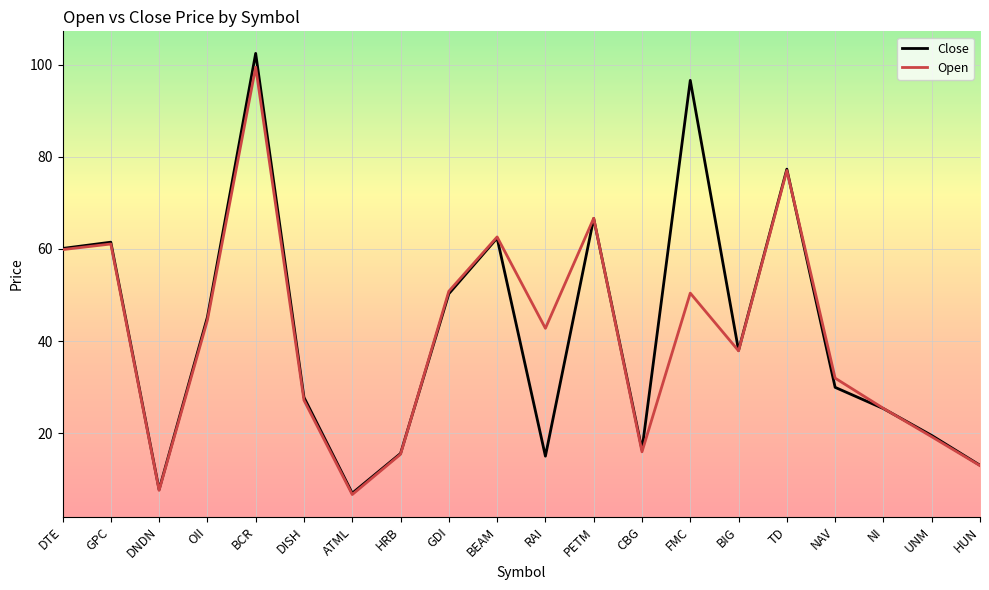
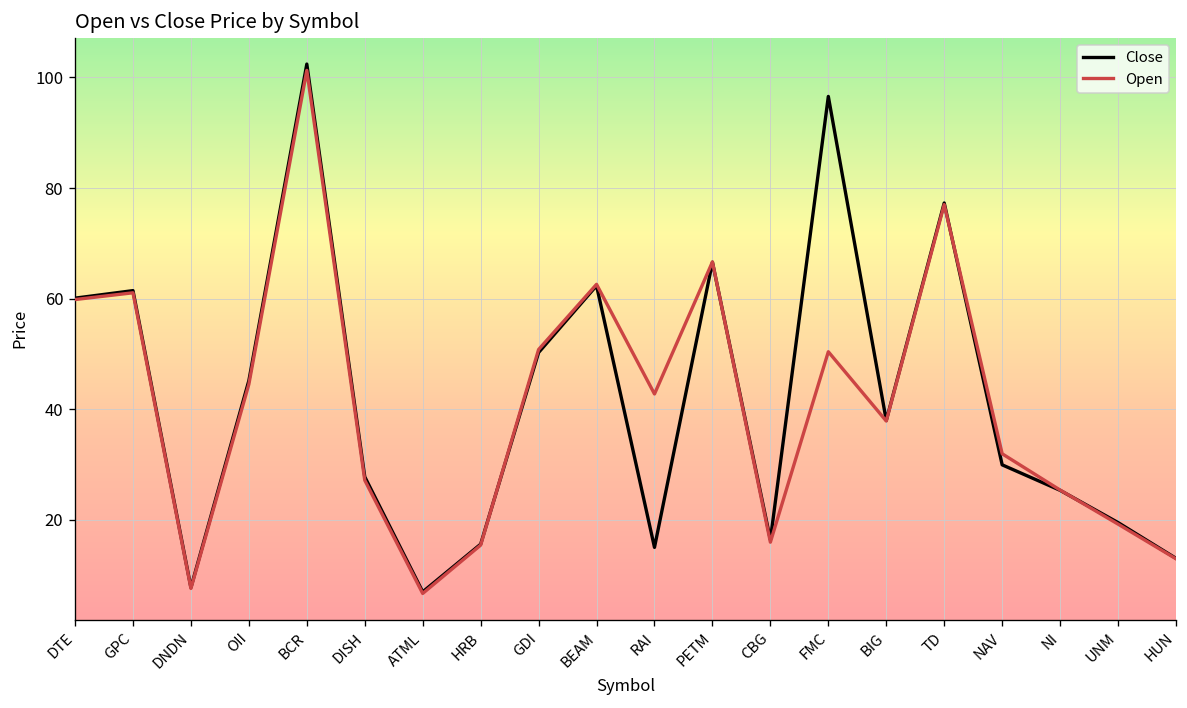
  {
    "Close": {
      "OII": 45,
      "BCR": 102,
      "DISH": 28,
      "RAI": 15,
      "FMC": 97,
      "NAV": 30
    },
    "Open": {
      "OII": 45,
-     "BCR": 99,
+     "BCR": 101,
      "DISH": 27,
      "RAI": 43,
      "FMC": 50,
      "NAV": 32
    }
  }
